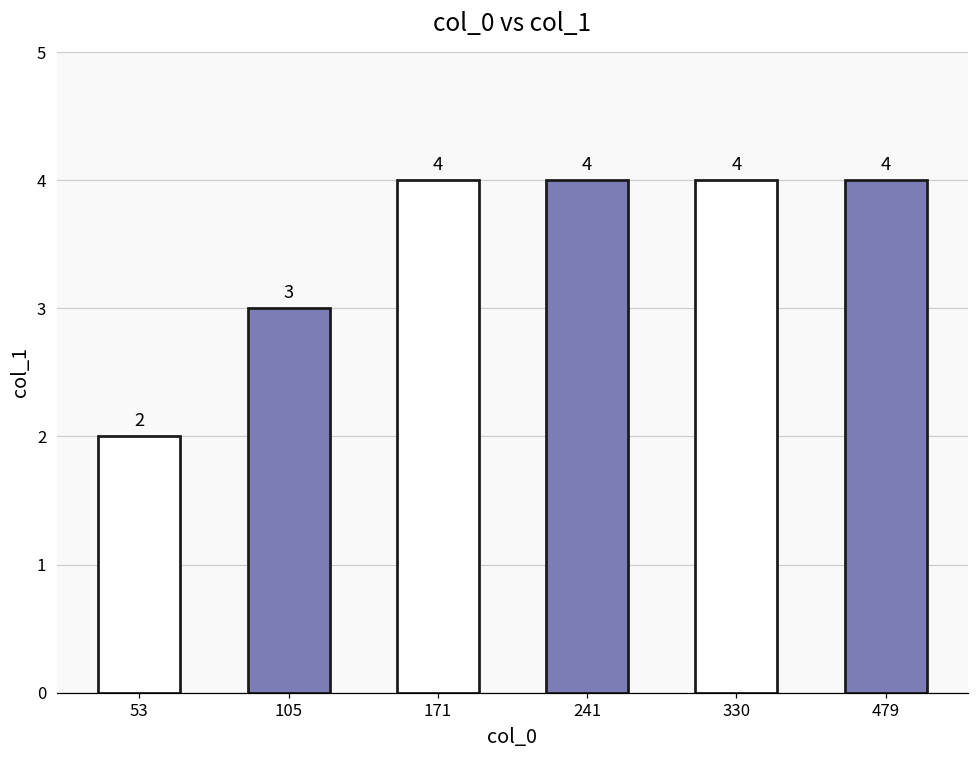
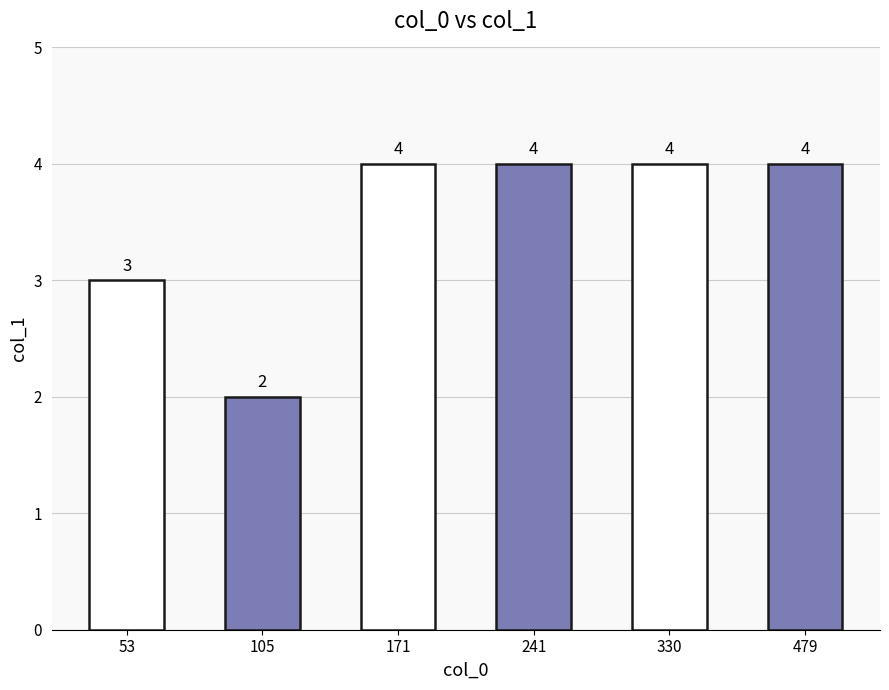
  {
-   "53": 2,
-   "105": 3,
+   "53": 3,
+   "105": 2,
    "171": 4,
    "241": 4,
    "330": 4,
    "479": 4
  }
